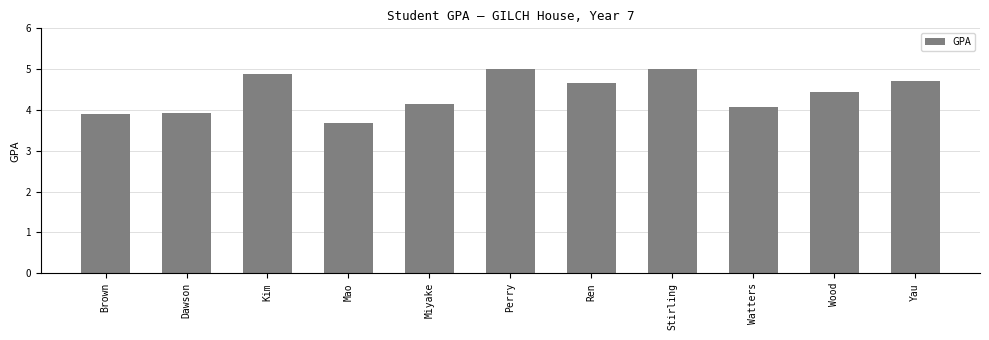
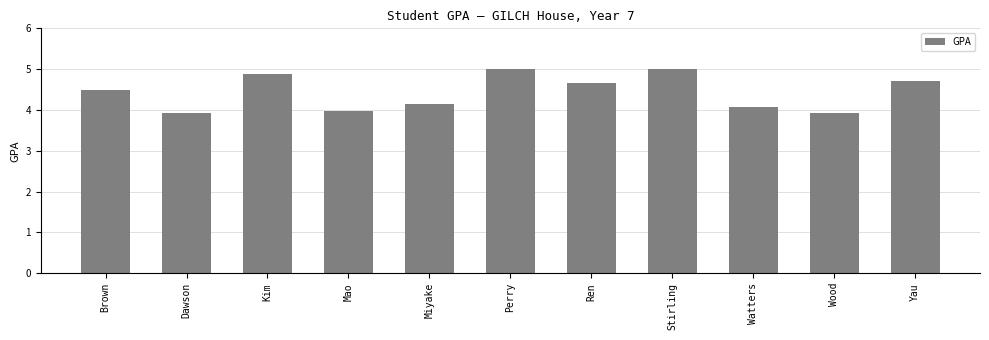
  {
-   "Brown": 3.9,
+   "Brown": 4.5,
    "Dawson": 3.9,
    "Kim": 4.9,
-   "Mao": 3.7,
+   "Mao": 4.0,
    "Miyake": 4.2,
    "Perry": 5.0,
    "Ren": 4.7,
    "Stirling": 5.0,
    "Watters": 4.1,
-   "Wood": 4.4,
+   "Wood": 3.9,
    "Yau": 4.7
  }
